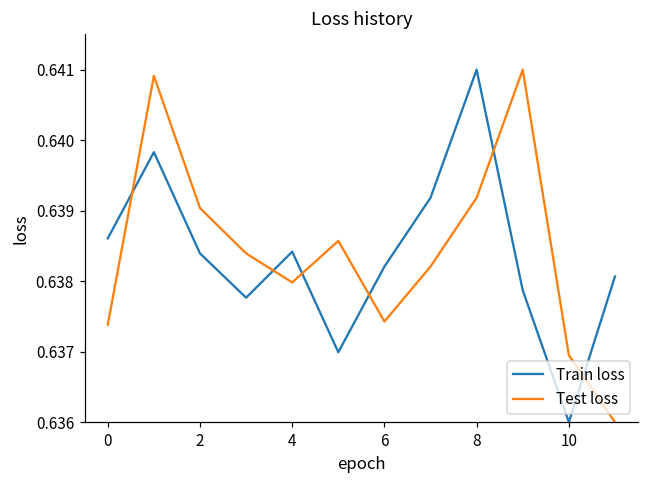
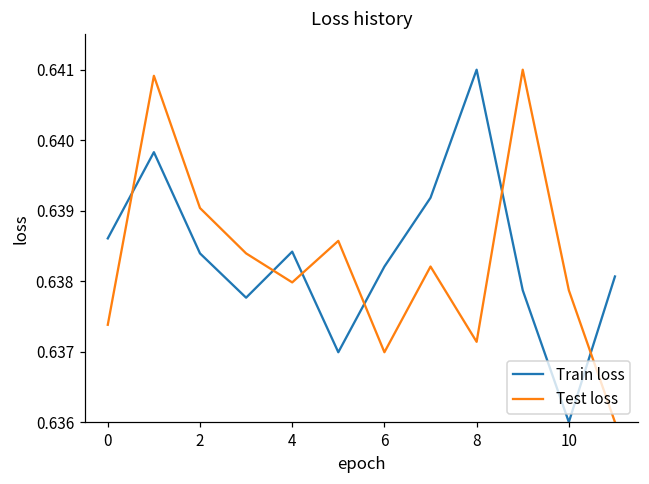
  {
    "Train loss": {
      "0": 0.6386,
      "2": 0.6384,
      "4": 0.6384,
      "6": 0.6382,
      "8": 0.6410,
      "10": 0.6360
    },
    "Test loss": {
      "0": 0.6374,
      "2": 0.6390,
      "4": 0.6380,
-     "6": 0.6374,
-     "8": 0.6392,
-     "10": 0.6370
+     "6": 0.6370,
+     "8": 0.6371,
+     "10": 0.6379
    }
  }
